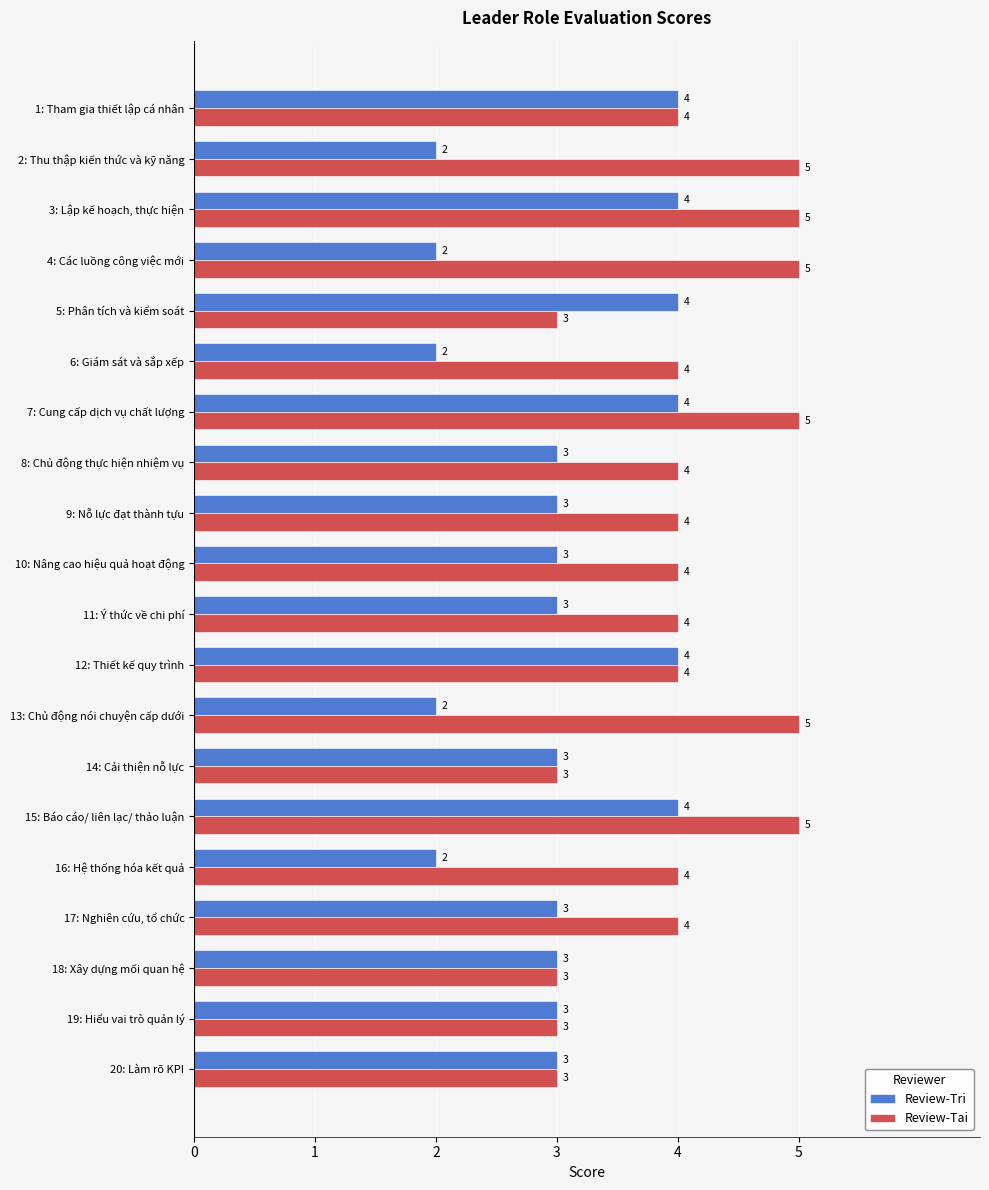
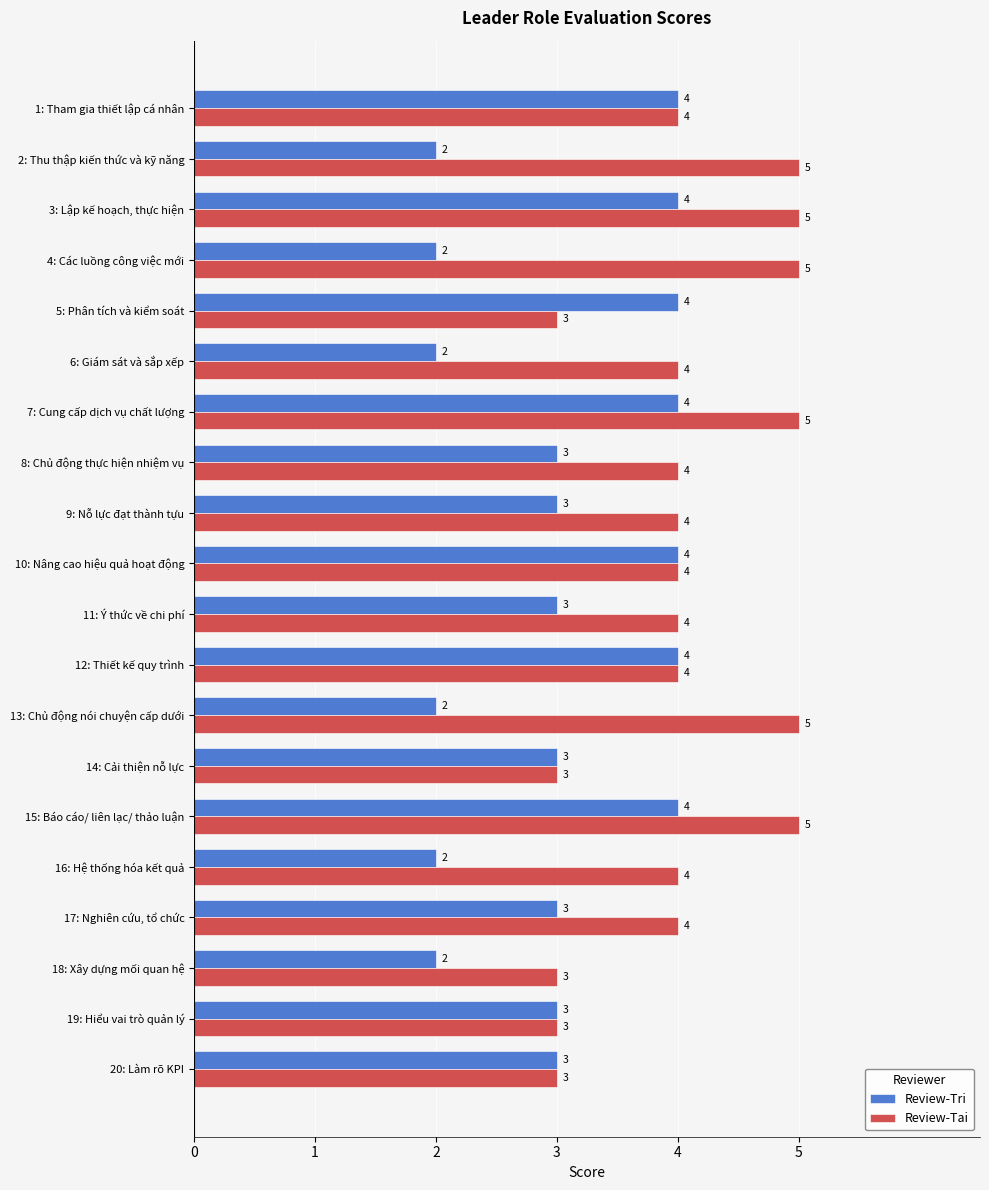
  {
    "Review-Tri": {
      "1: Tham gia thiết lập cá nhân": 4,
      "2: Thu thập kiến thức và kỹ năng": 2,
      "3: Lập kế hoạch, thực hiện": 4,
      "4: Các luồng công việc mới": 2,
      "5: Phân tích và kiểm soát": 4,
      "6: Giám sát và sắp xếp": 2,
      "7: Cung cấp dịch vụ chất lượng": 4,
      "8: Chủ động thực hiện nhiệm vụ": 3,
      "9: Nỗ lực đạt thành tựu": 3,
-     "10: Nâng cao hiệu quả hoạt động": 3,
+     "10: Nâng cao hiệu quả hoạt động": 4,
      "11: Ý thức về chi phí": 3,
      "12: Thiết kế quy trình": 4,
      "13: Chủ động nói chuyện cấp dưới": 2,
      "14: Cải thiện nỗ lực": 3,
      "15: Báo cáo/ liên lạc/ thảo luận": 4,
      "16: Hệ thống hóa kết quả": 2,
      "17: Nghiên cứu, tổ chức": 3,
-     "18: Xây dựng mối quan hệ": 3,
+     "18: Xây dựng mối quan hệ": 2,
      "19: Hiểu vai trò quản lý": 3,
      "20: Làm rõ KPI": 3
    },
    "Review-Tai": {
      "1: Tham gia thiết lập cá nhân": 4,
      "2: Thu thập kiến thức và kỹ năng": 5,
      "3: Lập kế hoạch, thực hiện": 5,
      "4: Các luồng công việc mới": 5,
      "5: Phân tích và kiểm soát": 3,
      "6: Giám sát và sắp xếp": 4,
      "7: Cung cấp dịch vụ chất lượng": 5,
      "8: Chủ động thực hiện nhiệm vụ": 4,
      "9: Nỗ lực đạt thành tựu": 4,
      "10: Nâng cao hiệu quả hoạt động": 4,
      "11: Ý thức về chi phí": 4,
      "12: Thiết kế quy trình": 4,
      "13: Chủ động nói chuyện cấp dưới": 5,
      "14: Cải thiện nỗ lực": 3,
      "15: Báo cáo/ liên lạc/ thảo luận": 5,
      "16: Hệ thống hóa kết quả": 4,
      "17: Nghiên cứu, tổ chức": 4,
      "18: Xây dựng mối quan hệ": 3,
      "19: Hiểu vai trò quản lý": 3,
      "20: Làm rõ KPI": 3
    }
  }
